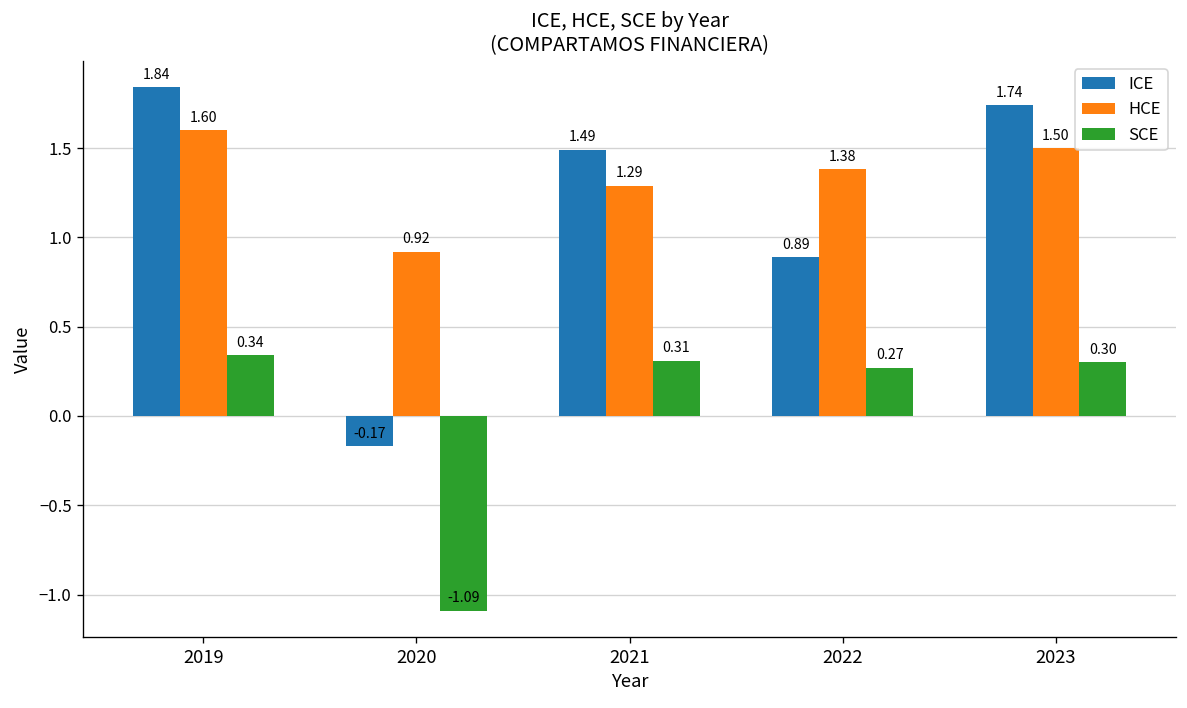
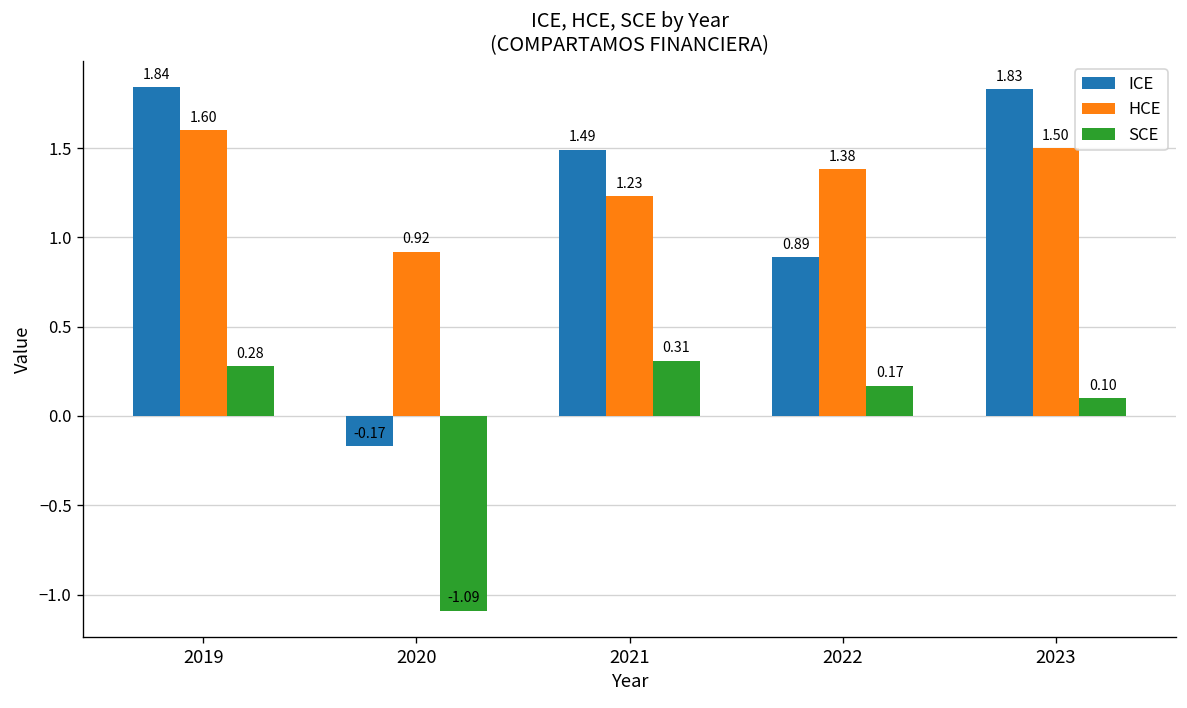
  {
    "ICE": {
      "2019": 1.84,
      "2020": -0.17,
      "2021": 1.49,
      "2022": 0.89,
-     "2023": 1.74
+     "2023": 1.83
    },
    "HCE": {
      "2019": 1.60,
      "2020": 0.92,
-     "2021": 1.29,
+     "2021": 1.23,
      "2022": 1.38,
      "2023": 1.50
    },
    "SCE": {
-     "2019": 0.34,
+     "2019": 0.28,
      "2020": -1.09,
      "2021": 0.31,
-     "2022": 0.27,
-     "2023": 0.30
+     "2022": 0.17,
+     "2023": 0.10
    }
  }
